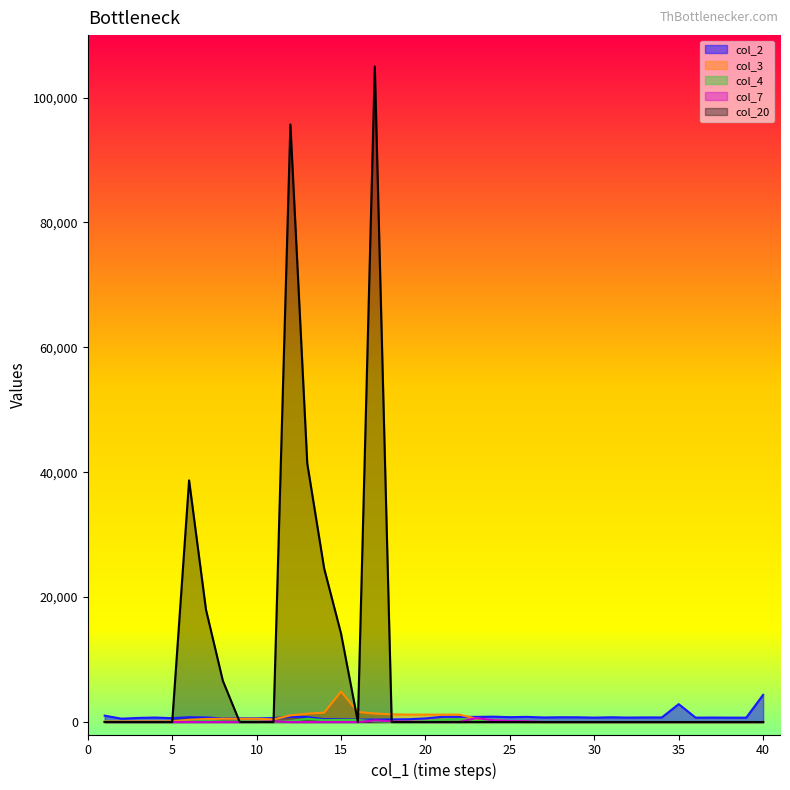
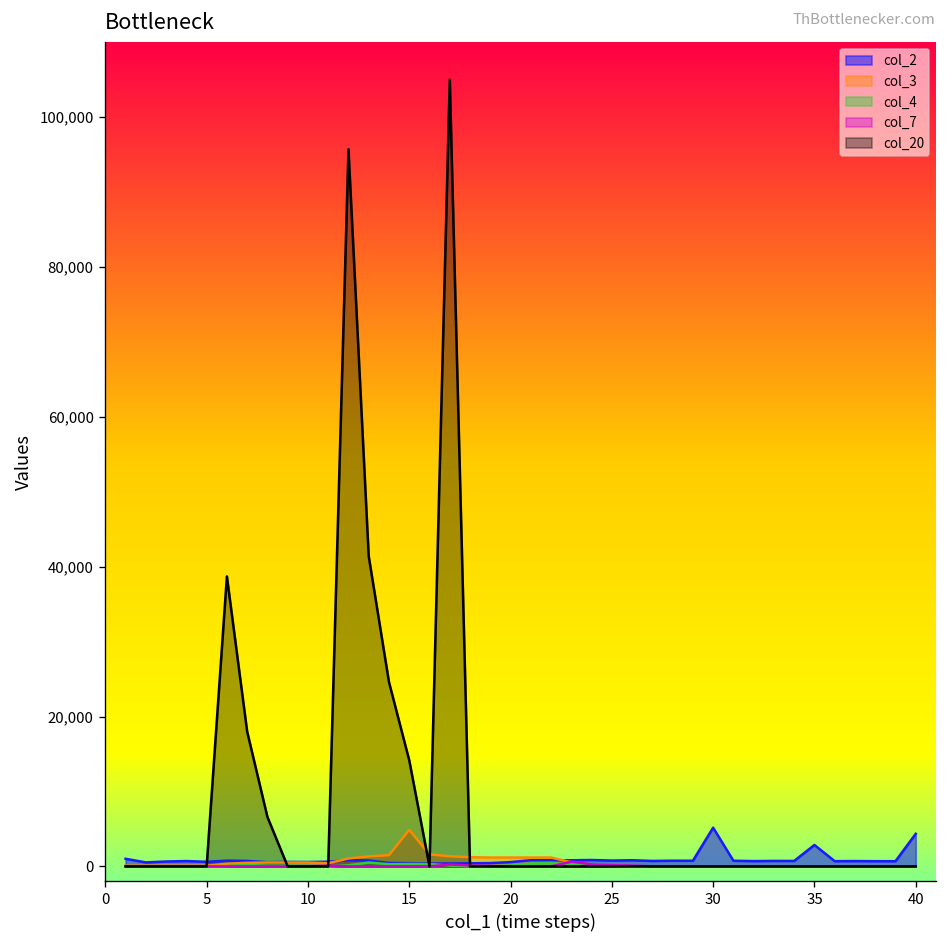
  {
    "col_2": {
      "5": "1,000",
      "20": "1,000",
      "25": "1,000",
-     "30": "1,000",
+     "30": "5,000",
      "35": "3,000",
      "40": "4,000"
    },
    "col_3": {
      "15": "5,000",
      "20": "1,000"
    },
    "col_20": {
      "15": "14,000"
    }
  }
